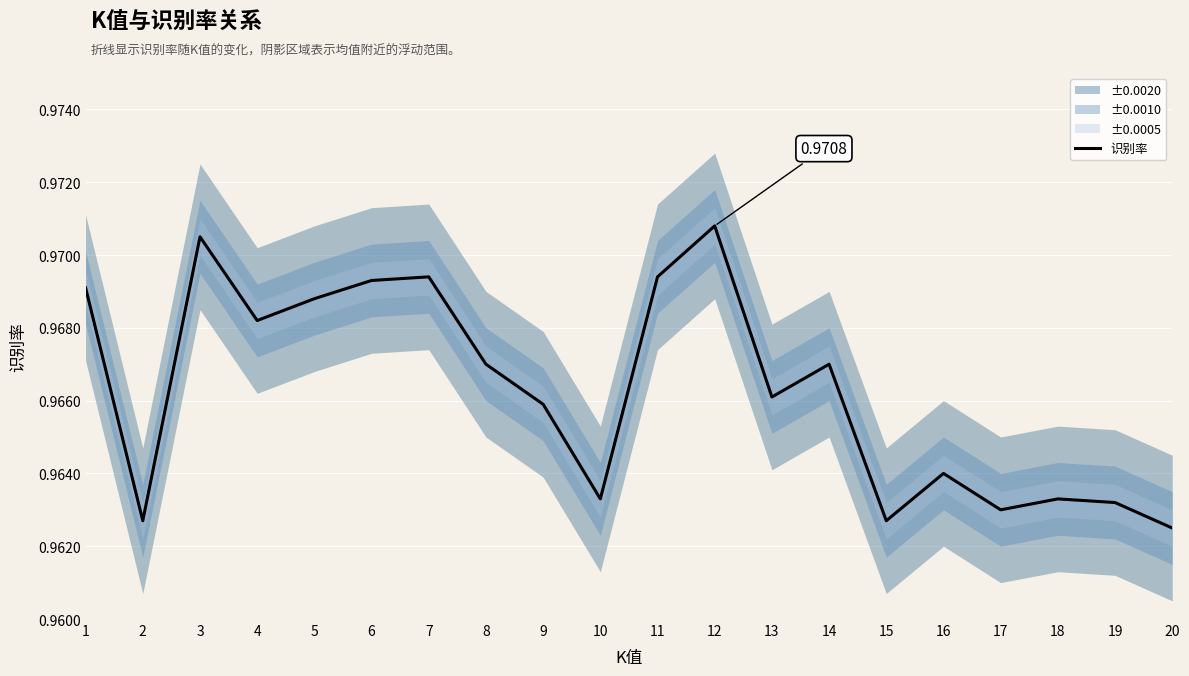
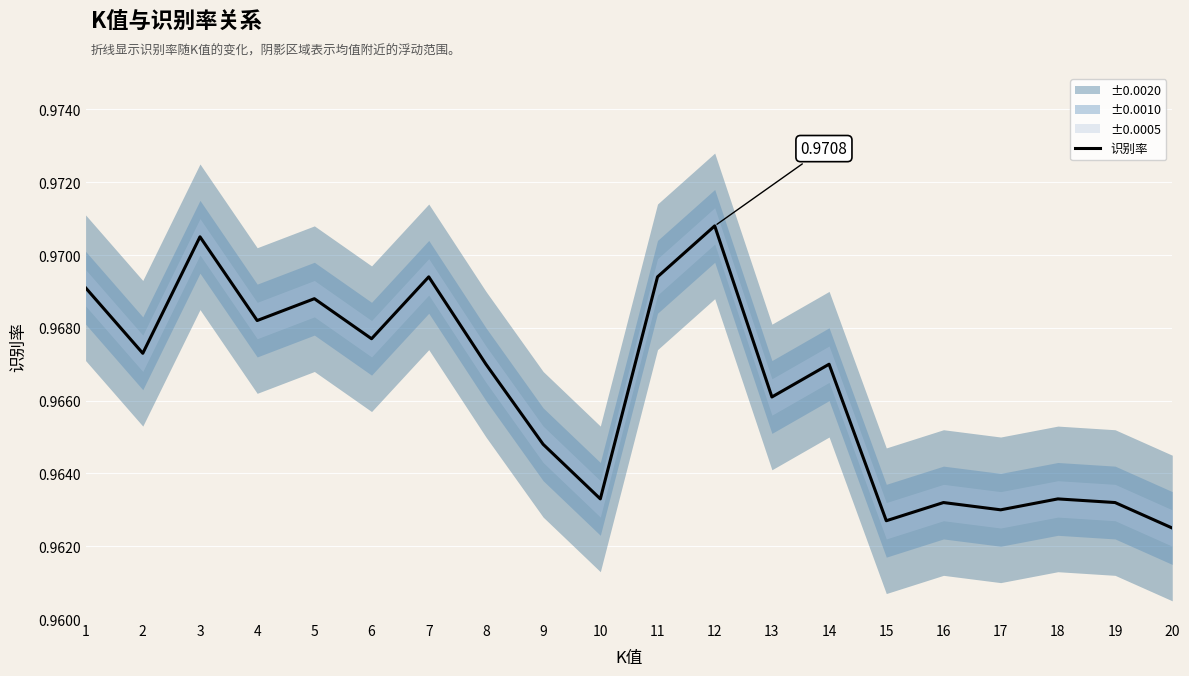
  {
    "识别率": {
      "1": 0.9691,
-     "2": 0.9627,
+     "2": 0.9673,
      "3": 0.9705,
      "4": 0.9682,
      "5": 0.9688,
-     "6": 0.9693,
+     "6": 0.9677,
      "7": 0.9694,
      "8": 0.9670,
-     "9": 0.9659,
+     "9": 0.9648,
      "10": 0.9633,
      "11": 0.9694,
      "12": 0.9708,
      "13": 0.9661,
      "14": 0.9670,
      "15": 0.9627,
-     "16": 0.9640,
+     "16": 0.9632,
      "17": 0.9630,
      "18": 0.9633,
      "19": 0.9632,
      "20": 0.9625
    }
  }
